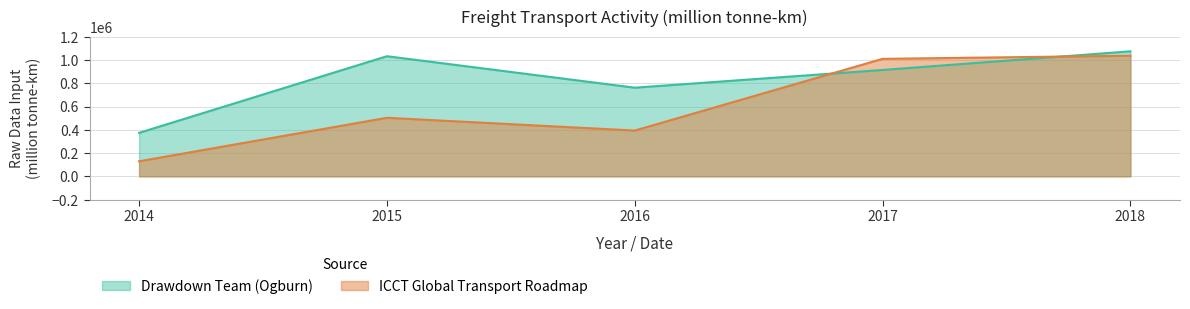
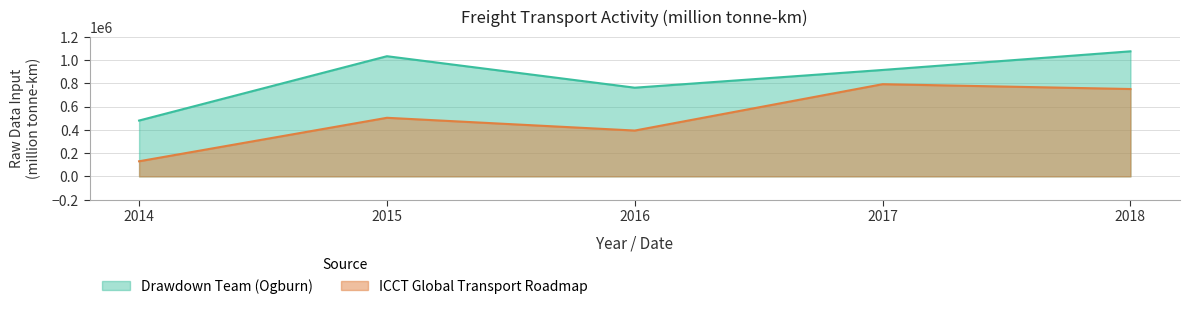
  {
    "Drawdown Team (Ogburn)": {
-     "2014": 370000,
+     "2014": 480000,
      "2015": 1030000,
      "2016": 760000,
      "2017": 910000,
      "2018": 1070000
    },
    "ICCT Global Transport Roadmap": {
      "2014": 130000,
      "2015": 500000,
      "2016": 390000,
-     "2017": 1010000,
-     "2018": 1040000
+     "2017": 790000,
+     "2018": 750000
    }
  }
